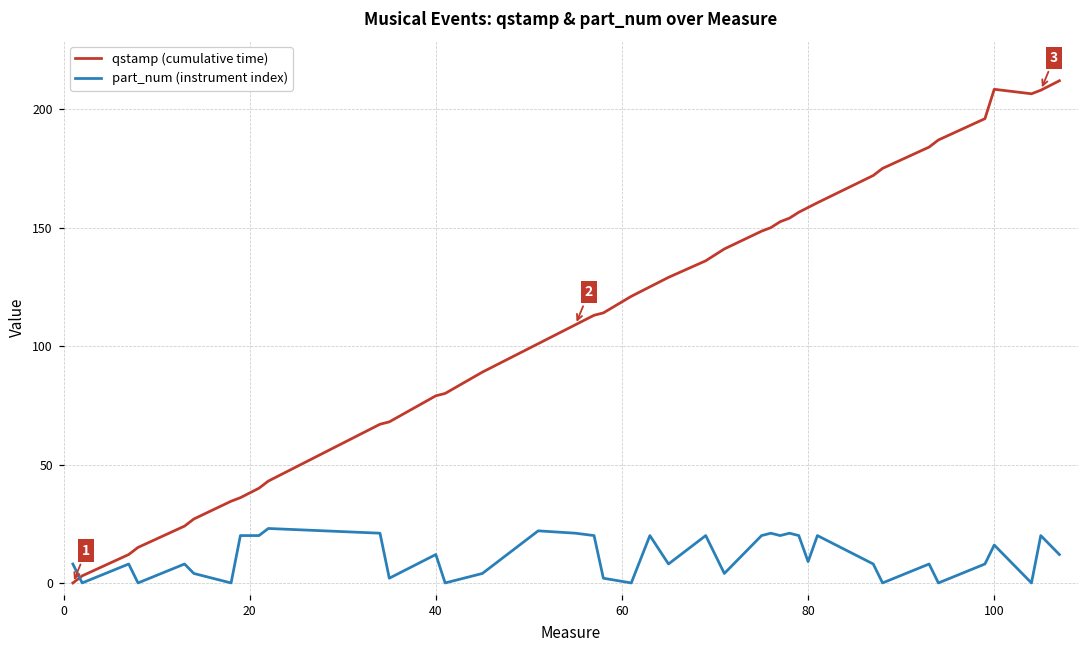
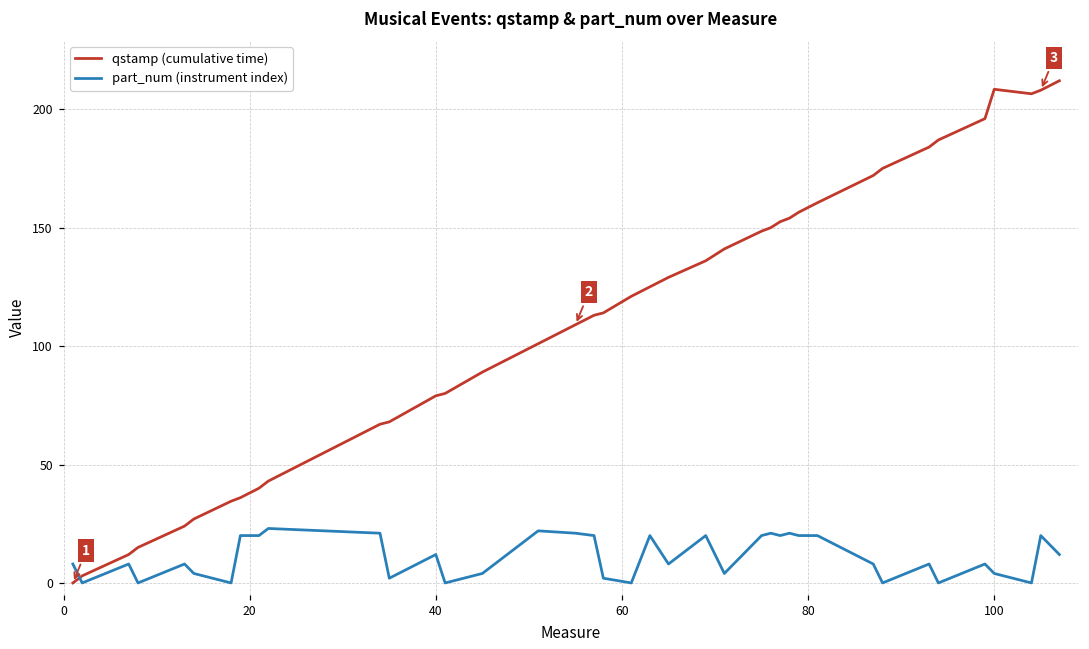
  {
    "qstamp (cumulative time)": {
      "40": 79,
      "80": 159,
      "100": 208
    },
    "part_num (instrument index)": {
      "40": 12,
-     "80": 9,
-     "100": 16
+     "80": 20,
+     "100": 4
    }
  }
